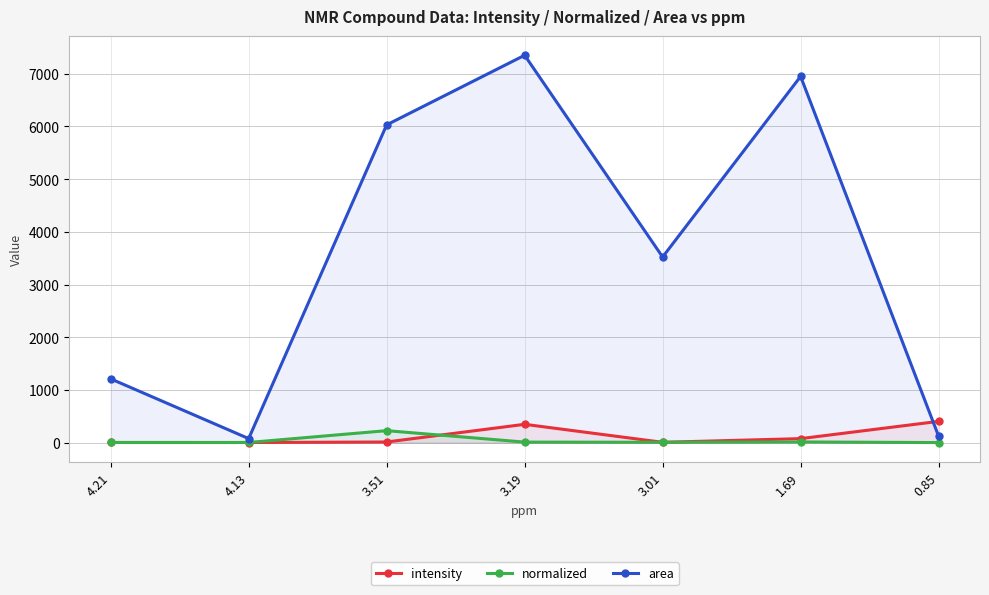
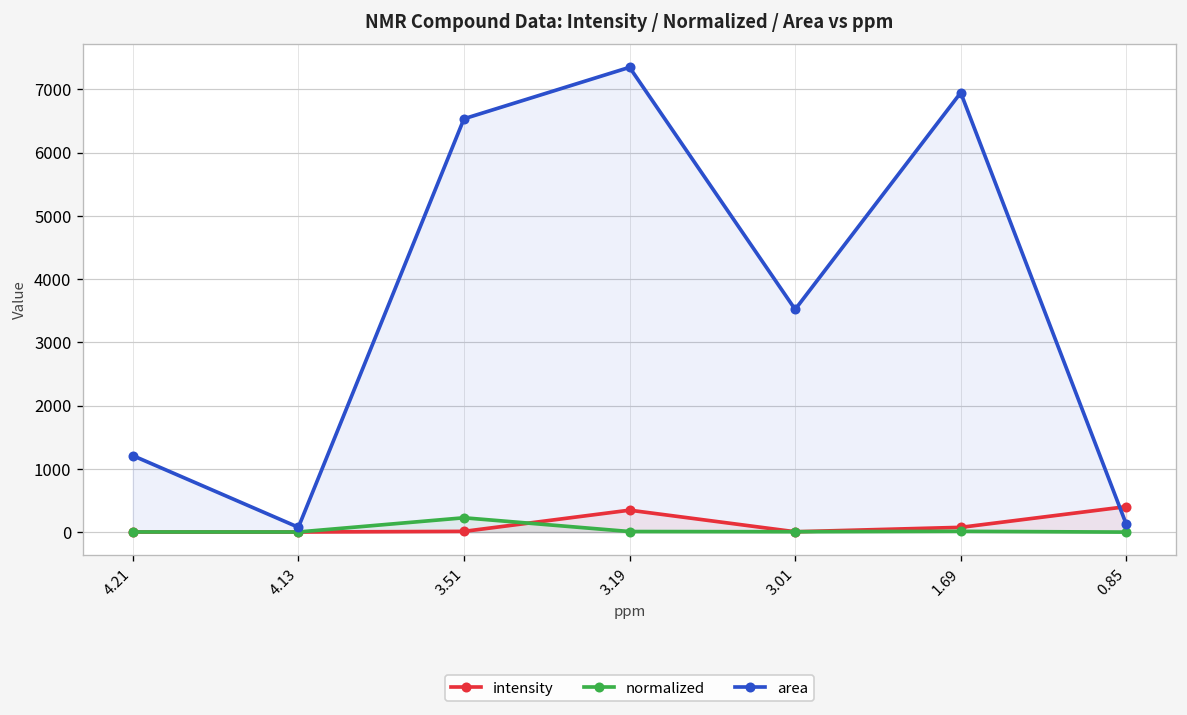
  {
    "intensity": {
      "3.51": 0,
      "3.19": 300,
      "1.69": 100,
      "0.85": 400
    },
    "normalized": {
      "3.51": 200,
      "3.19": 0,
      "1.69": 0,
      "0.85": 0
    },
    "area": {
      "4.21": 1200,
      "4.13": 100,
-     "3.51": 6000,
+     "3.51": 6500,
      "3.19": 7400,
      "3.01": 3500,
      "1.69": 6900,
      "0.85": 100
    }
  }
